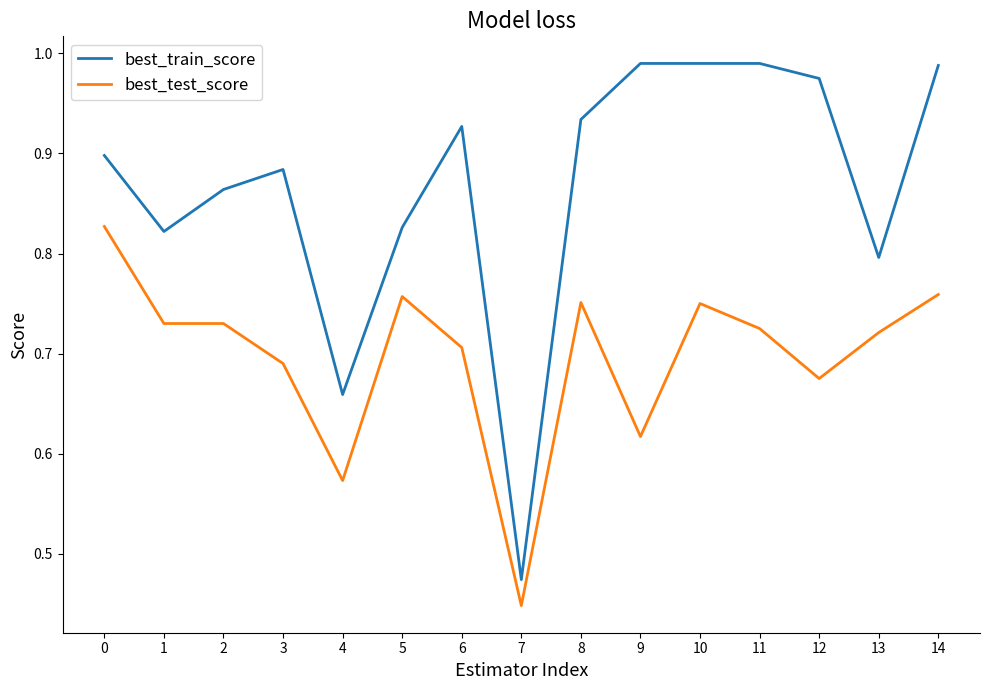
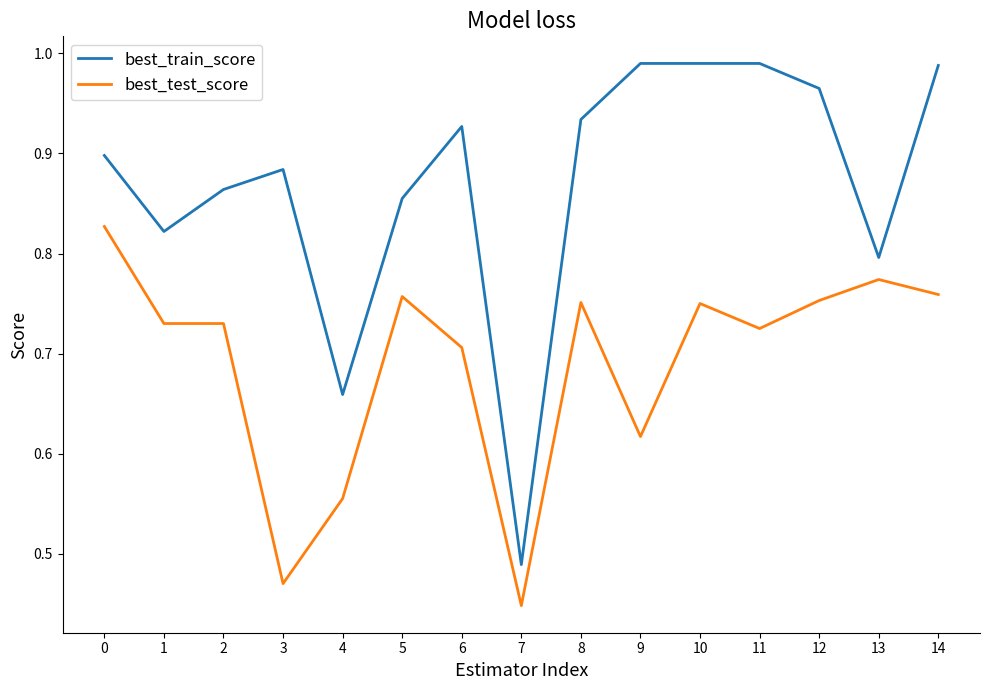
  {
    "best_train_score": {
      "0": 0.898,
      "1": 0.822,
      "2": 0.864,
      "3": 0.884,
      "4": 0.659,
-     "5": 0.826,
+     "5": 0.855,
      "6": 0.927,
-     "7": 0.474,
+     "7": 0.489,
      "8": 0.934,
      "9": 0.990,
      "10": 0.990,
      "11": 0.990,
-     "12": 0.975,
+     "12": 0.965,
      "13": 0.796,
      "14": 0.988
    },
    "best_test_score": {
      "0": 0.827,
      "1": 0.730,
      "2": 0.730,
-     "3": 0.69,
-     "4": 0.573,
+     "3": 0.47,
+     "4": 0.555,
      "5": 0.757,
      "6": 0.706,
      "7": 0.448,
      "8": 0.751,
      "9": 0.617,
      "10": 0.750,
      "11": 0.725,
-     "12": 0.675,
-     "13": 0.721,
+     "12": 0.753,
+     "13": 0.774,
      "14": 0.759
    }
  }
